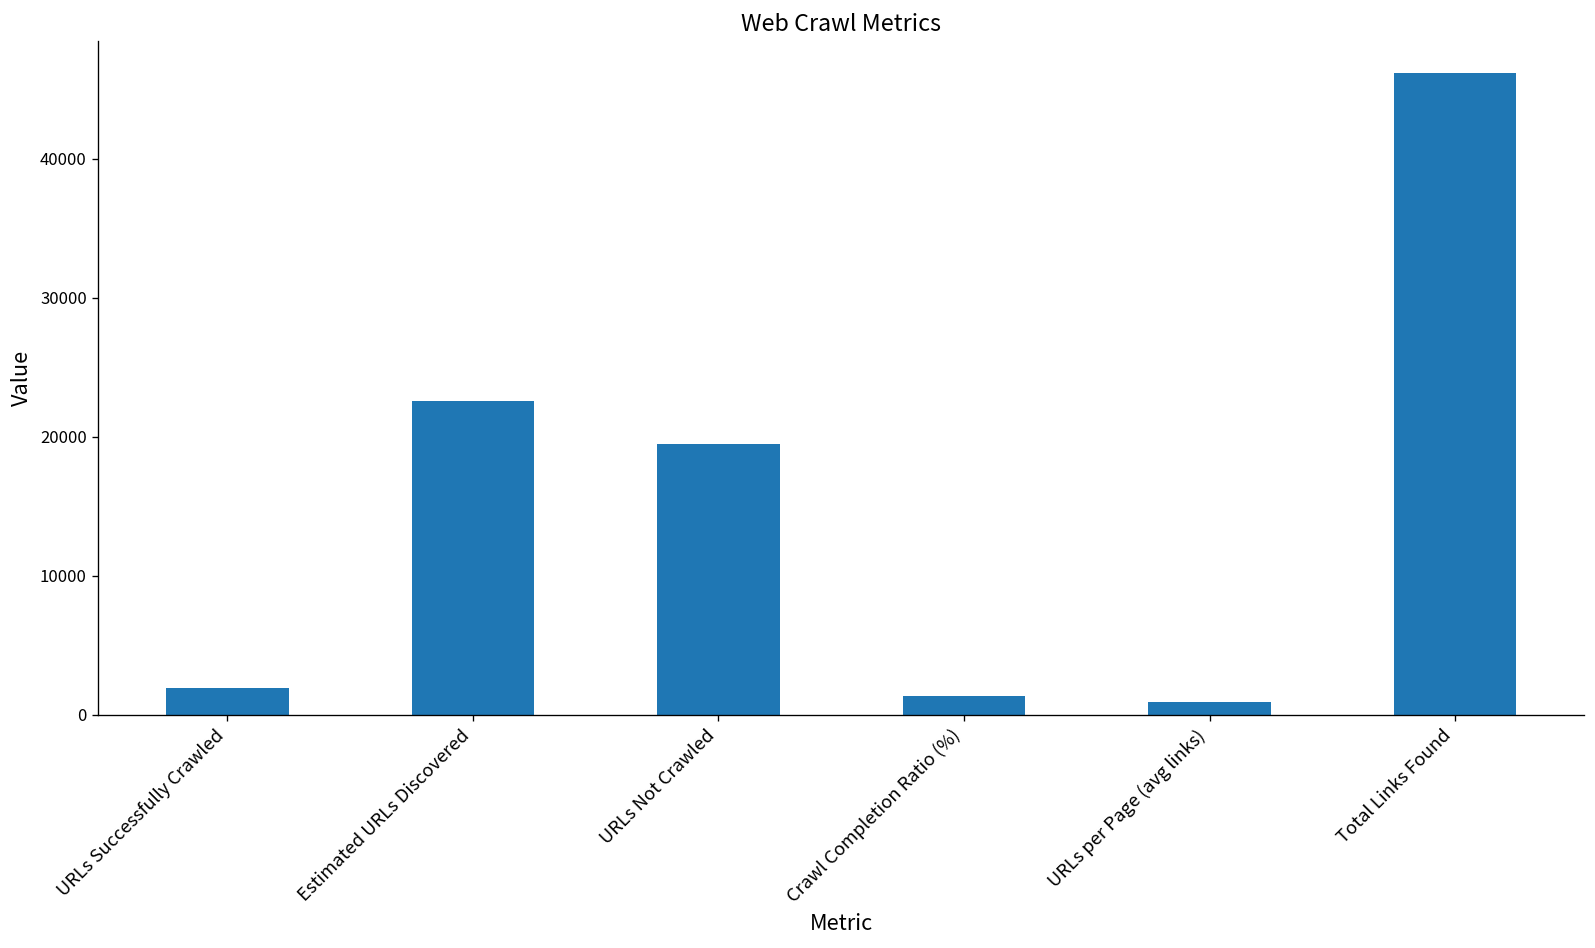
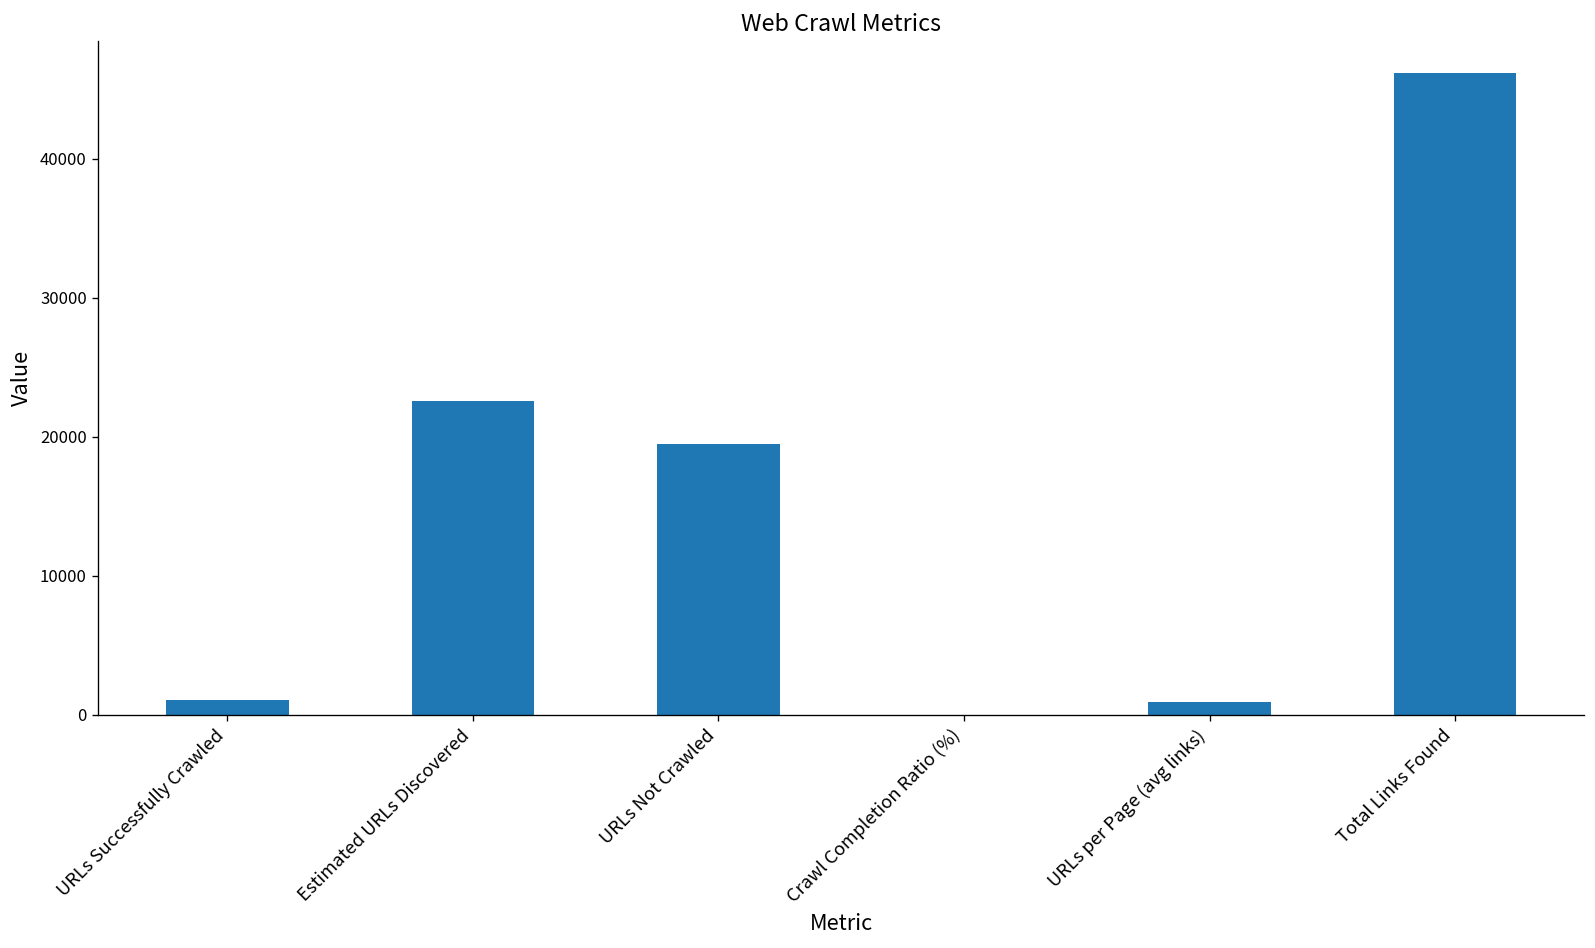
  {
-   "URLs Successfully Crawled": 1900,
+   "URLs Successfully Crawled": 1000,
    "Estimated URLs Discovered": 22600,
    "URLs Not Crawled": 19500,
-   "Crawl Completion Ratio (%)": 1300,
+   "Crawl Completion Ratio (%)": 0,
    "URLs per Page (avg links)": 900,
    "Total Links Found": 46200
  }
